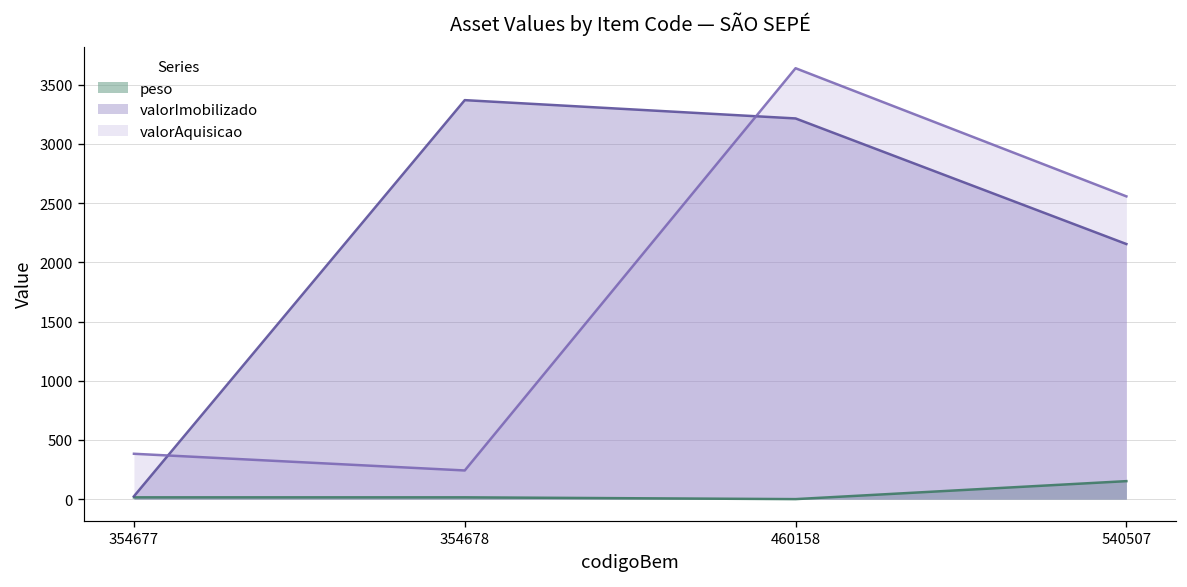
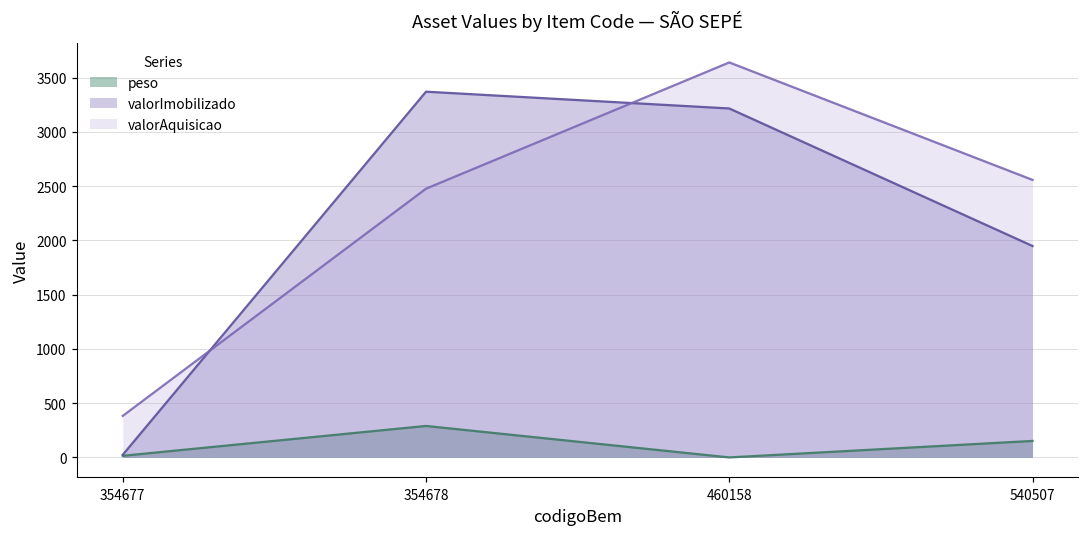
  {
    "peso": {
-     "354678": 0,
+     "354678": 300,
      "460158": 0,
      "540507": 200
    },
    "valorImobilizado": {
      "354678": 3400,
      "460158": 3200,
-     "540507": 2200
+     "540507": 1900
    },
    "valorAquisicao": {
      "354677": 400,
-     "354678": 200,
+     "354678": 2500,
      "460158": 3600,
      "540507": 2600
    }
  }
